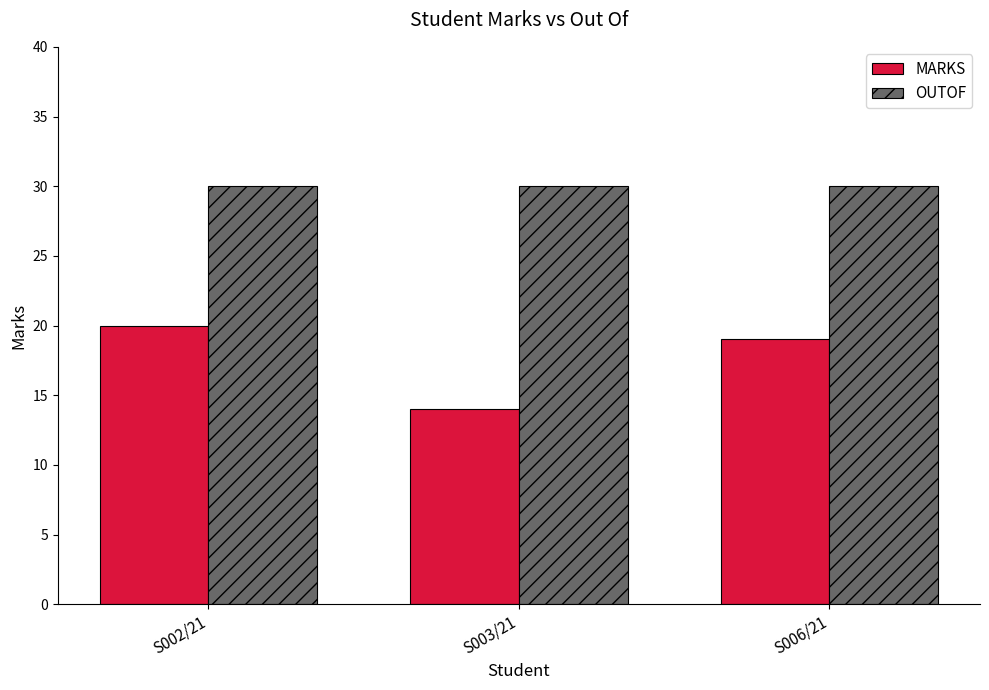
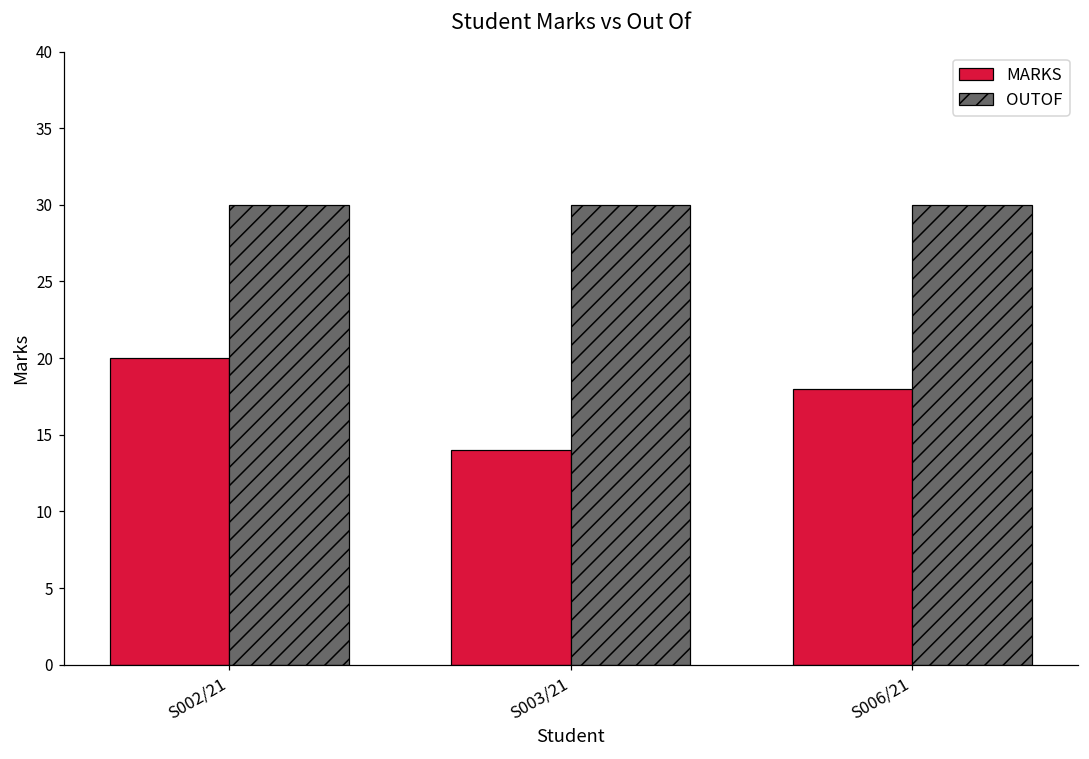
  {
    "MARKS": {
      "S002/21": 20,
      "S003/21": 14,
-     "S006/21": 19
+     "S006/21": 18
    },
    "OUTOF": {
      "S002/21": 30,
      "S003/21": 30,
      "S006/21": 30
    }
  }
